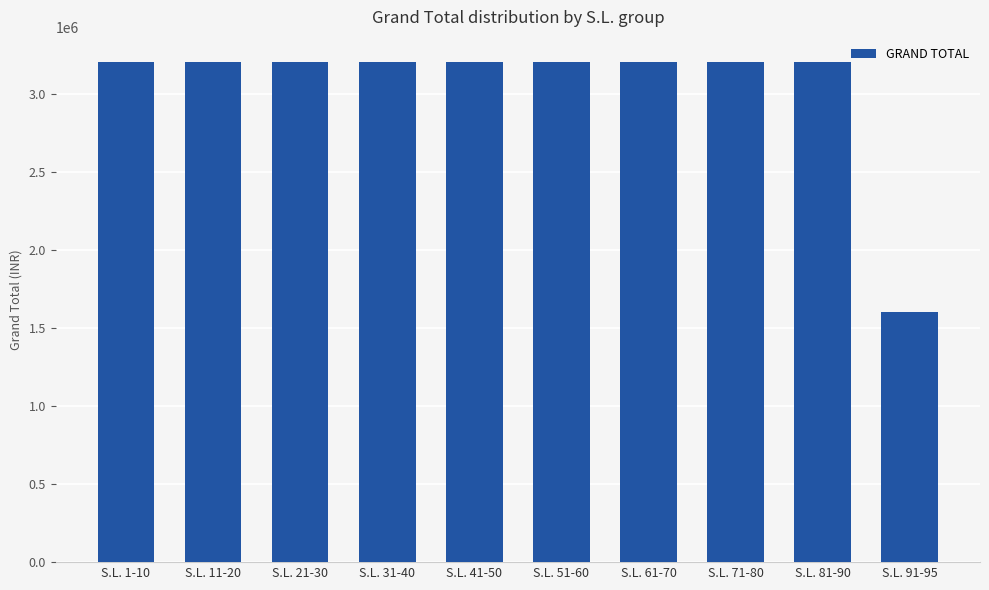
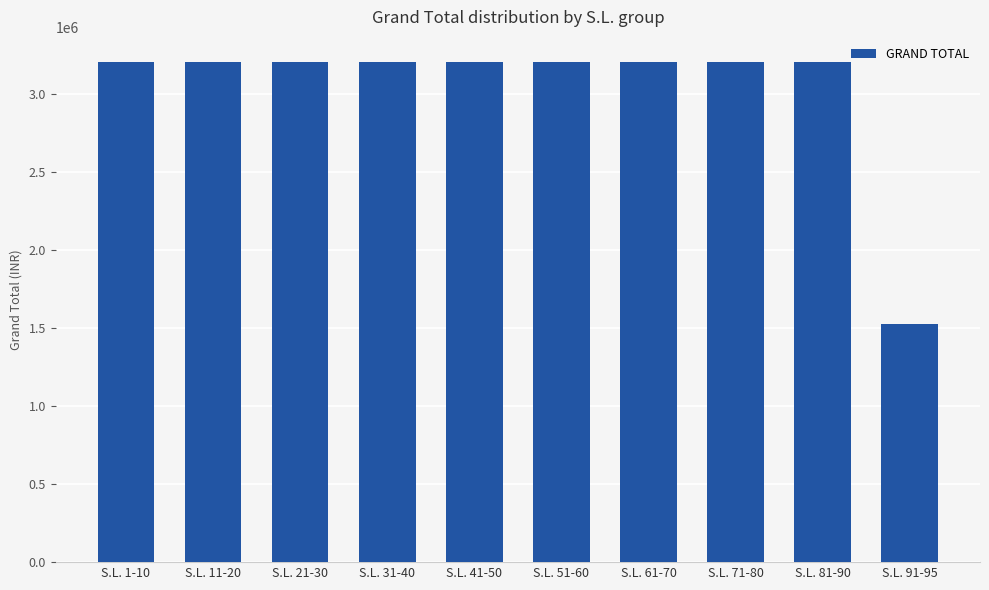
  {
    "S.L. 1-10": 3210000,
    "S.L. 11-20": 3210000,
    "S.L. 21-30": 3210000,
    "S.L. 31-40": 3210000,
    "S.L. 41-50": 3210000,
    "S.L. 51-60": 3210000,
    "S.L. 61-70": 3210000,
    "S.L. 71-80": 3210000,
    "S.L. 81-90": 3210000,
-   "S.L. 91-95": 1600000
+   "S.L. 91-95": 1530000
  }
